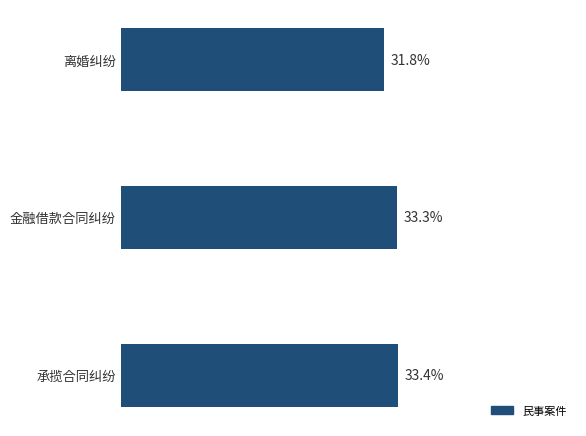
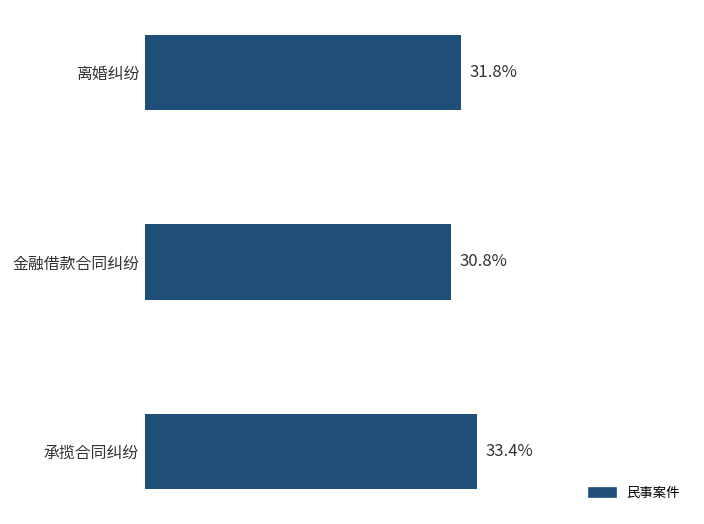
  {
    "离婚纠纷": "31.8%",
-   "金融借款合同纠纷": "33.3%",
+   "金融借款合同纠纷": "30.8%",
    "承揽合同纠纷": "33.4%"
  }
